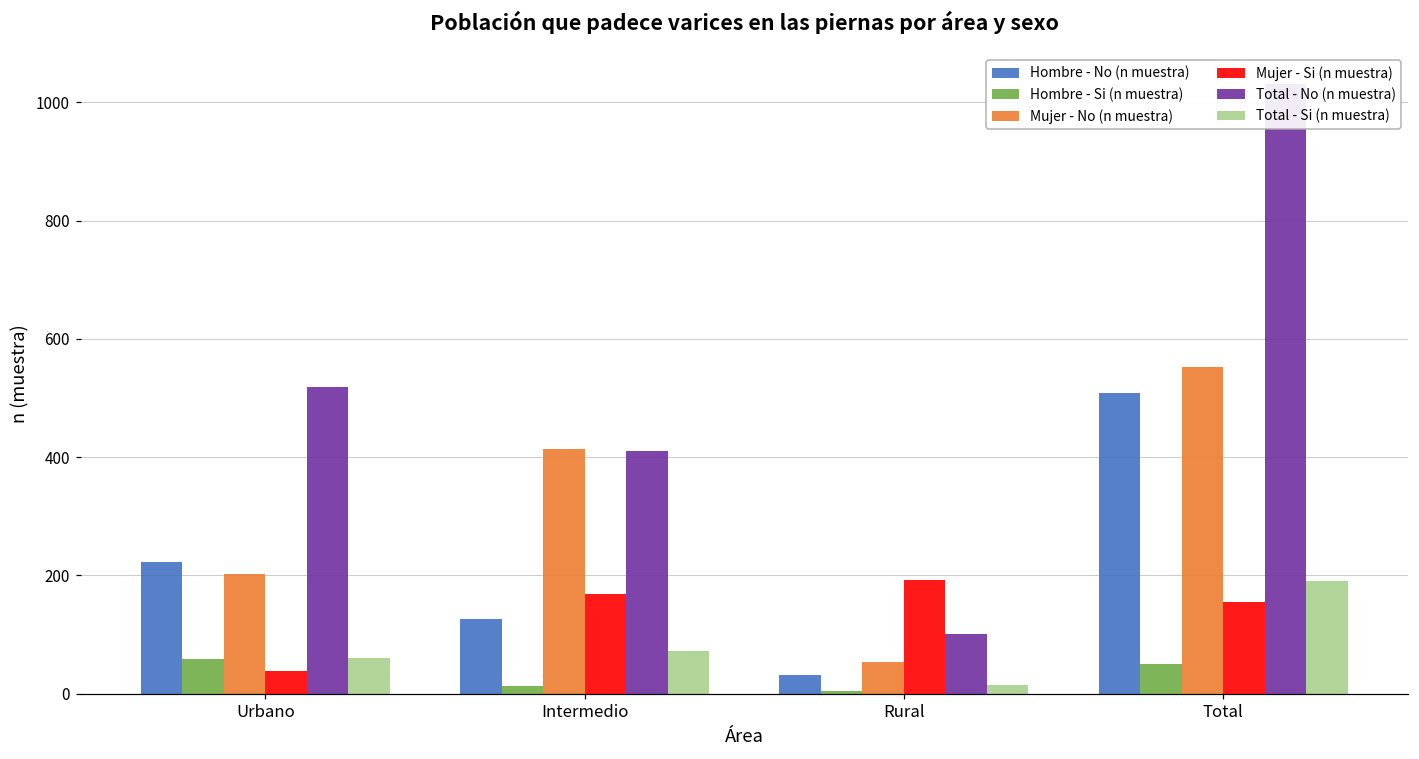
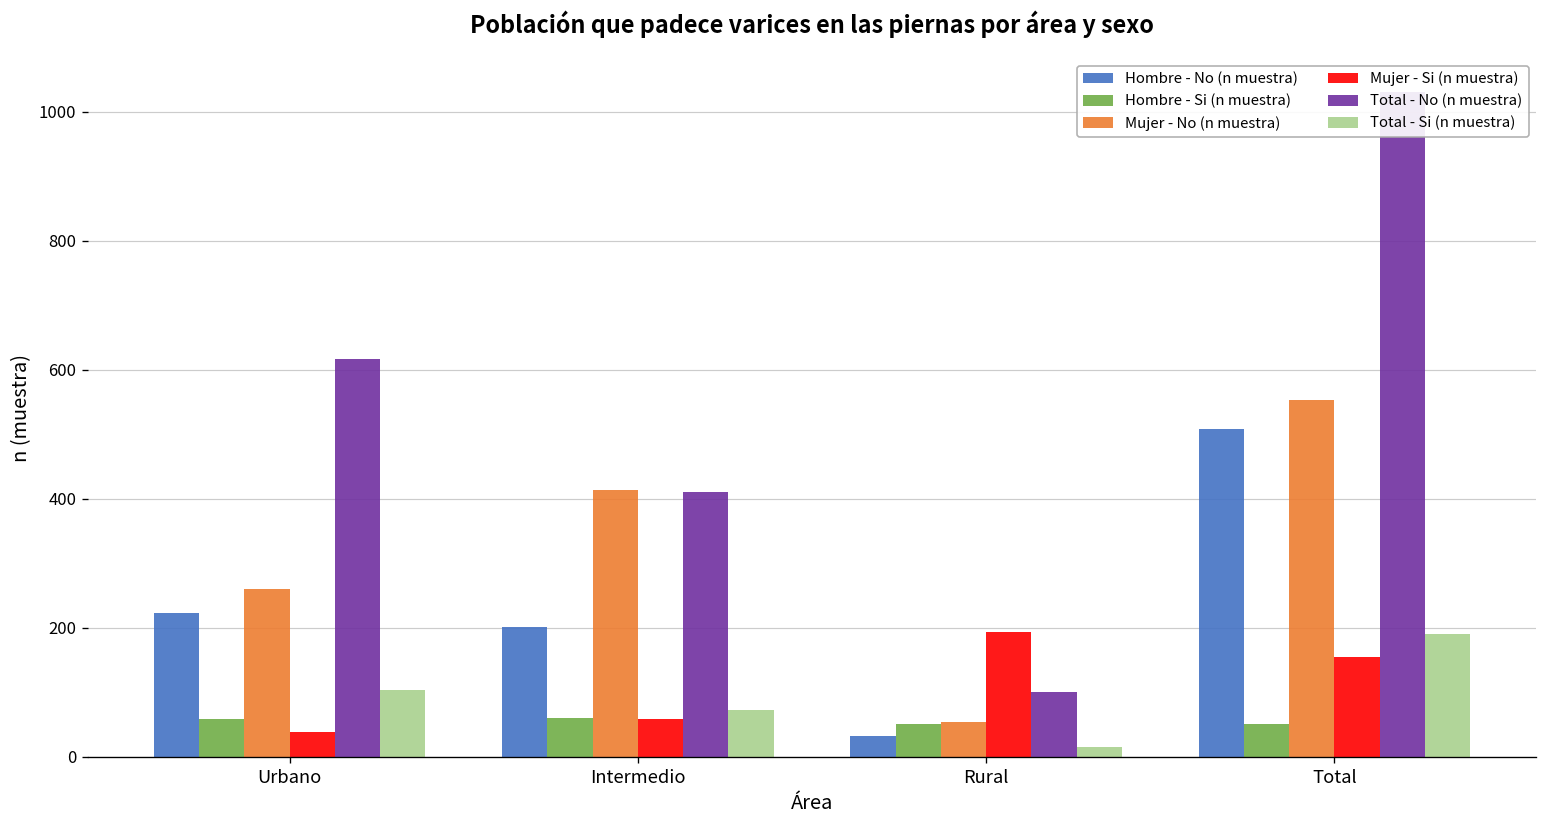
  {
    "Hombre - No (n muestra)": {
      "Urbano": 220,
-     "Intermedio": 130,
+     "Intermedio": 200,
      "Rural": 30,
      "Total": 510
    },
    "Hombre - Si (n muestra)": {
      "Urbano": 60,
-     "Intermedio": 10,
-     "Rural": 10,
+     "Intermedio": 60,
+     "Rural": 50,
      "Total": 50
    },
    "Mujer - No (n muestra)": {
-     "Urbano": 200,
+     "Urbano": 260,
      "Intermedio": 410,
      "Rural": 50,
      "Total": 550
    },
    "Mujer - Si (n muestra)": {
      "Urbano": 40,
-     "Intermedio": 170,
+     "Intermedio": 60,
      "Rural": 190,
      "Total": 160
    },
    "Total - No (n muestra)": {
-     "Urbano": 520,
+     "Urbano": 620,
      "Intermedio": 410,
      "Rural": 100
    },
    "Total - Si (n muestra)": {
-     "Urbano": 60,
+     "Urbano": 100,
      "Intermedio": 70,
      "Rural": 20,
      "Total": 190
    }
  }
